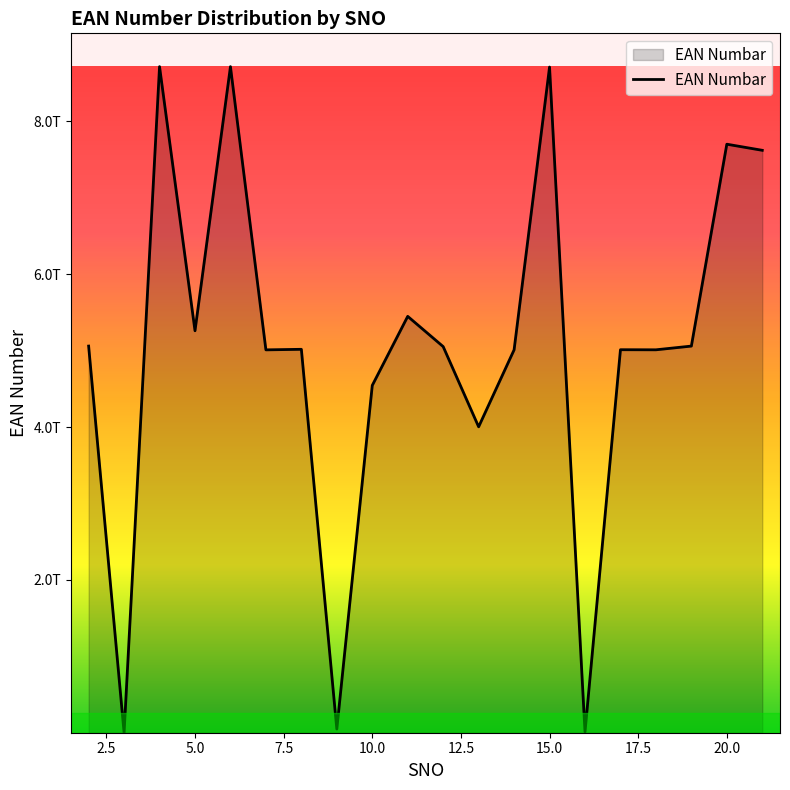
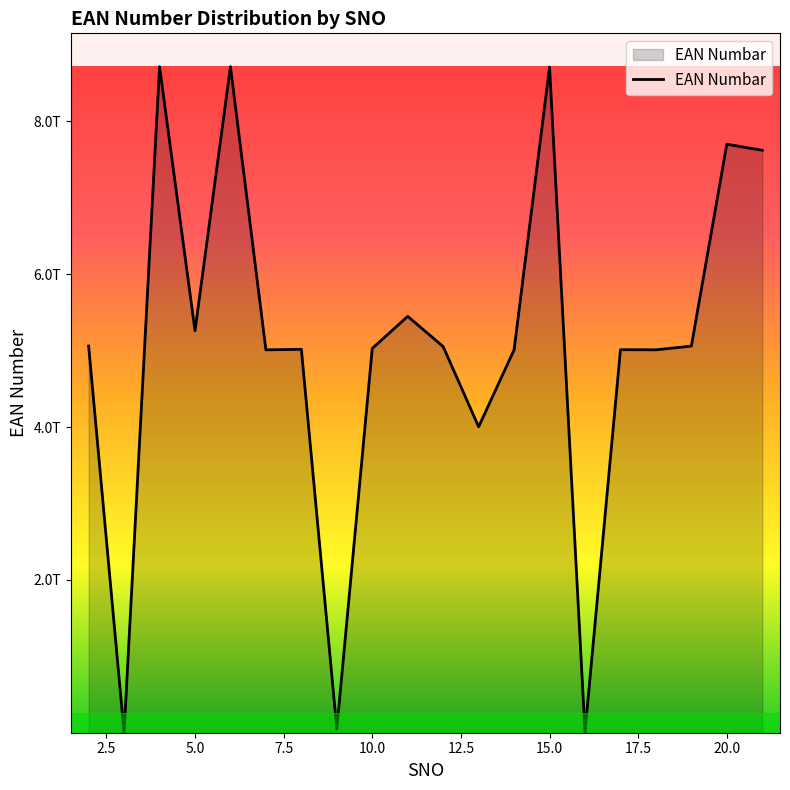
  {
    "5.0": "5.3T",
-   "10.0": "4.5T",
+   "10.0": "5.0T",
    "15.0": "8.7T",
    "20.0": "7.7T"
  }
